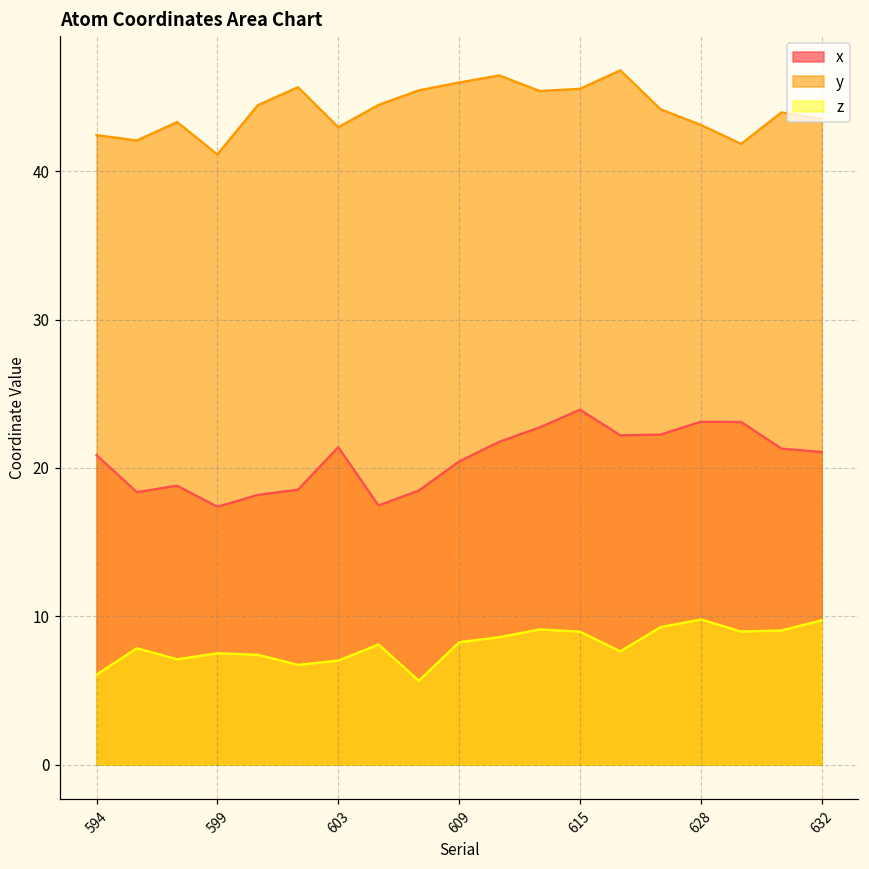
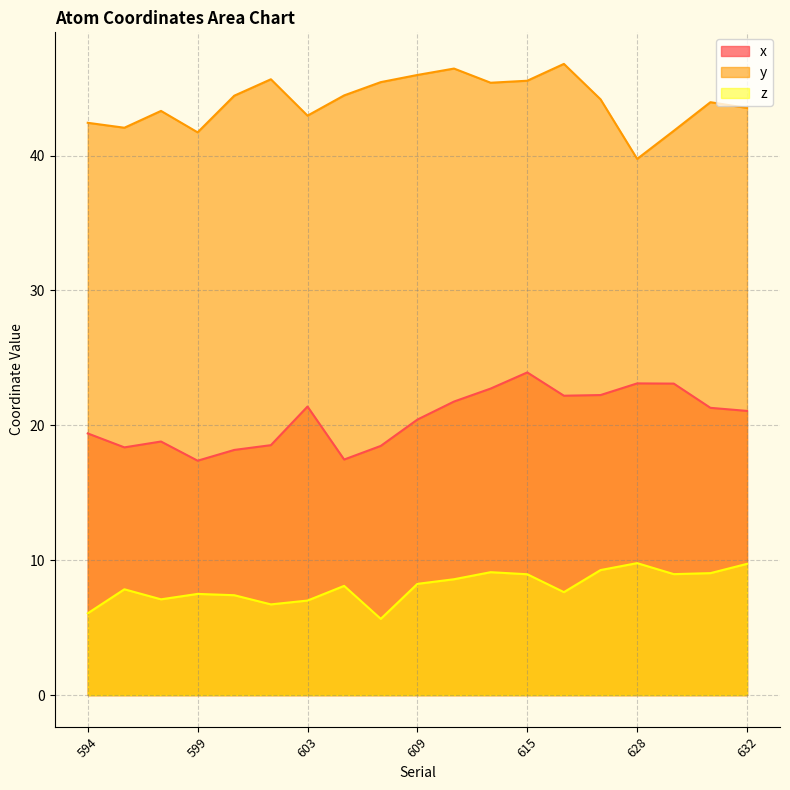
  {
    "x": {
-     "594": 20.9,
+     "594": 19.4,
      "599": 17.4,
      "603": 21.4,
      "609": 20.4,
      "615": 23.9,
      "628": 23.1,
      "632": 21.1
    },
    "y": {
      "594": 42.4,
-     "599": 41.1,
+     "599": 41.7,
      "603": 43.0,
      "609": 46.0,
      "615": 45.5,
-     "628": 43.1,
+     "628": 39.8,
      "632": 43.5
    },
    "z": {
      "594": 6.1,
      "599": 7.5,
      "603": 7.0,
      "609": 8.2,
      "615": 9.0,
      "628": 9.8,
      "632": 9.7
    }
  }
